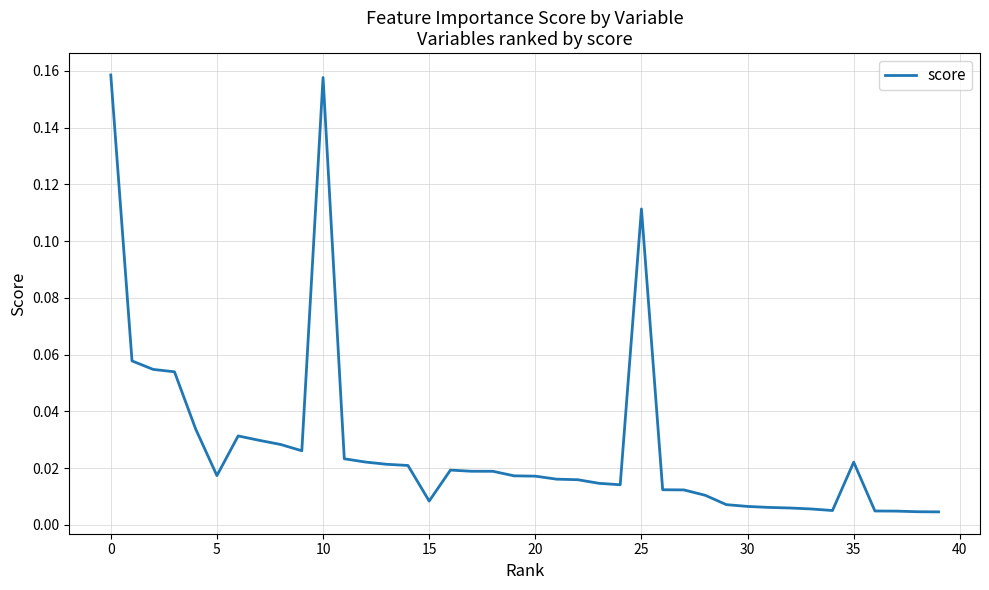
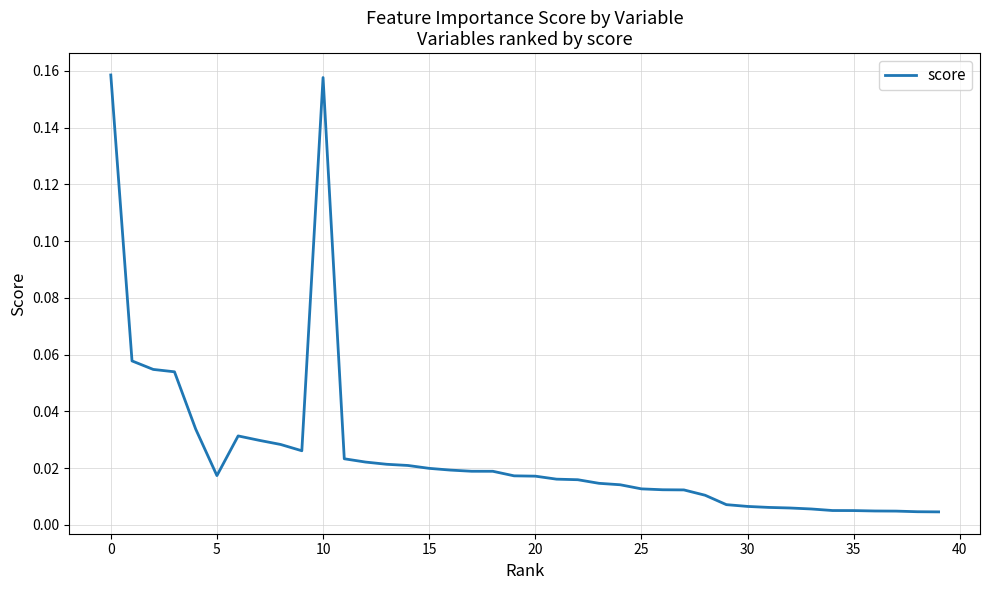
  {
    "0": 0.159,
    "5": 0.017,
    "10": 0.158,
-   "15": 0.008,
+   "15": 0.020,
    "20": 0.017,
-   "25": 0.111,
+   "25": 0.013,
    "30": 0.006,
-   "35": 0.022
+   "35": 0.005
  }
